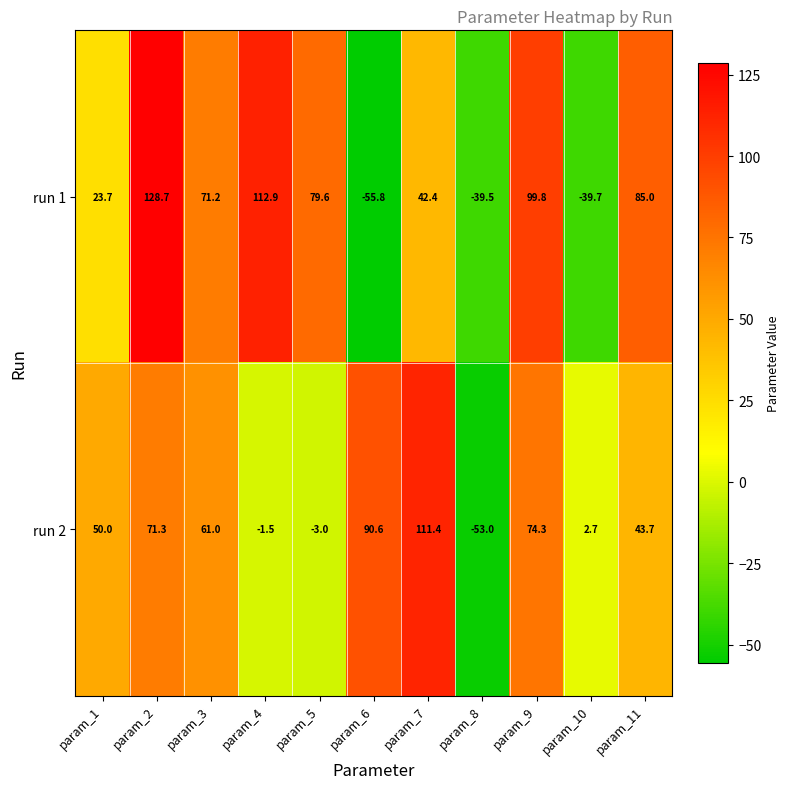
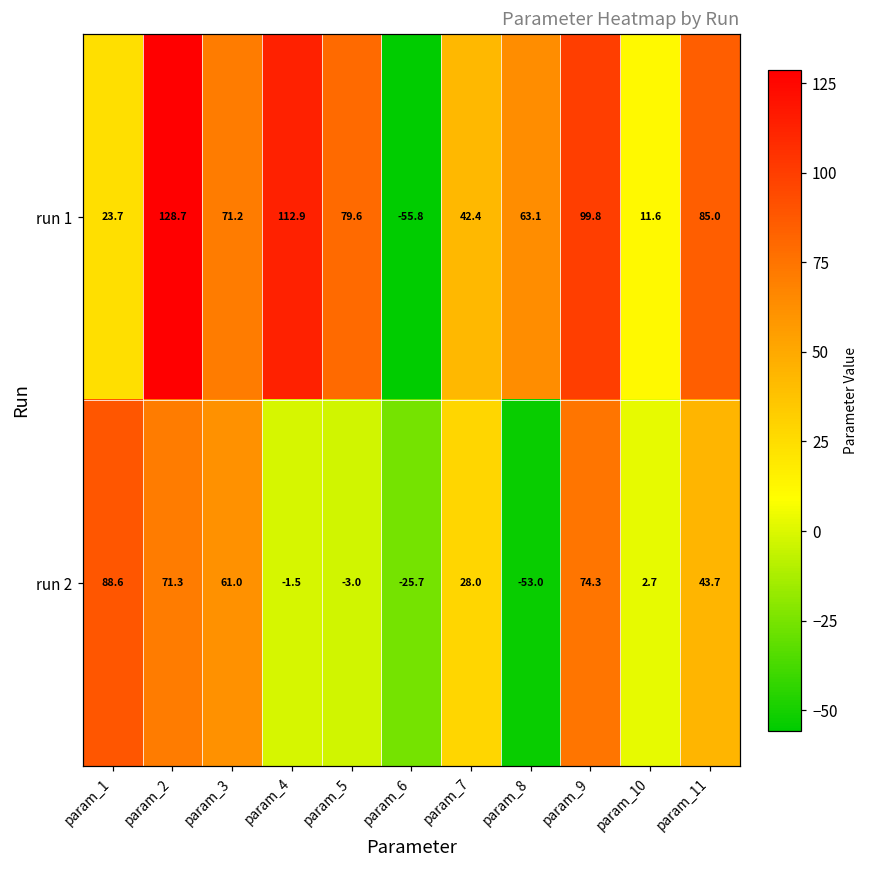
  {
    "run 1": {
      "param_1": 23.7,
      "param_2": 128.7,
      "param_3": 71.2,
      "param_4": 112.9,
      "param_5": 79.6,
      "param_6": -55.8,
      "param_7": 42.4,
-     "param_8": -39.5,
+     "param_8": 63.1,
      "param_9": 99.8,
-     "param_10": -39.7,
+     "param_10": 11.6,
      "param_11": 85.0
    },
    "run 2": {
-     "param_1": 50.0,
+     "param_1": 88.6,
      "param_2": 71.3,
      "param_3": 61.0,
      "param_4": -1.5,
      "param_5": -3.0,
-     "param_6": 90.6,
-     "param_7": 111.4,
+     "param_6": -25.7,
+     "param_7": 28.0,
      "param_8": -53.0,
      "param_9": 74.3,
      "param_10": 2.7,
      "param_11": 43.7
    }
  }
